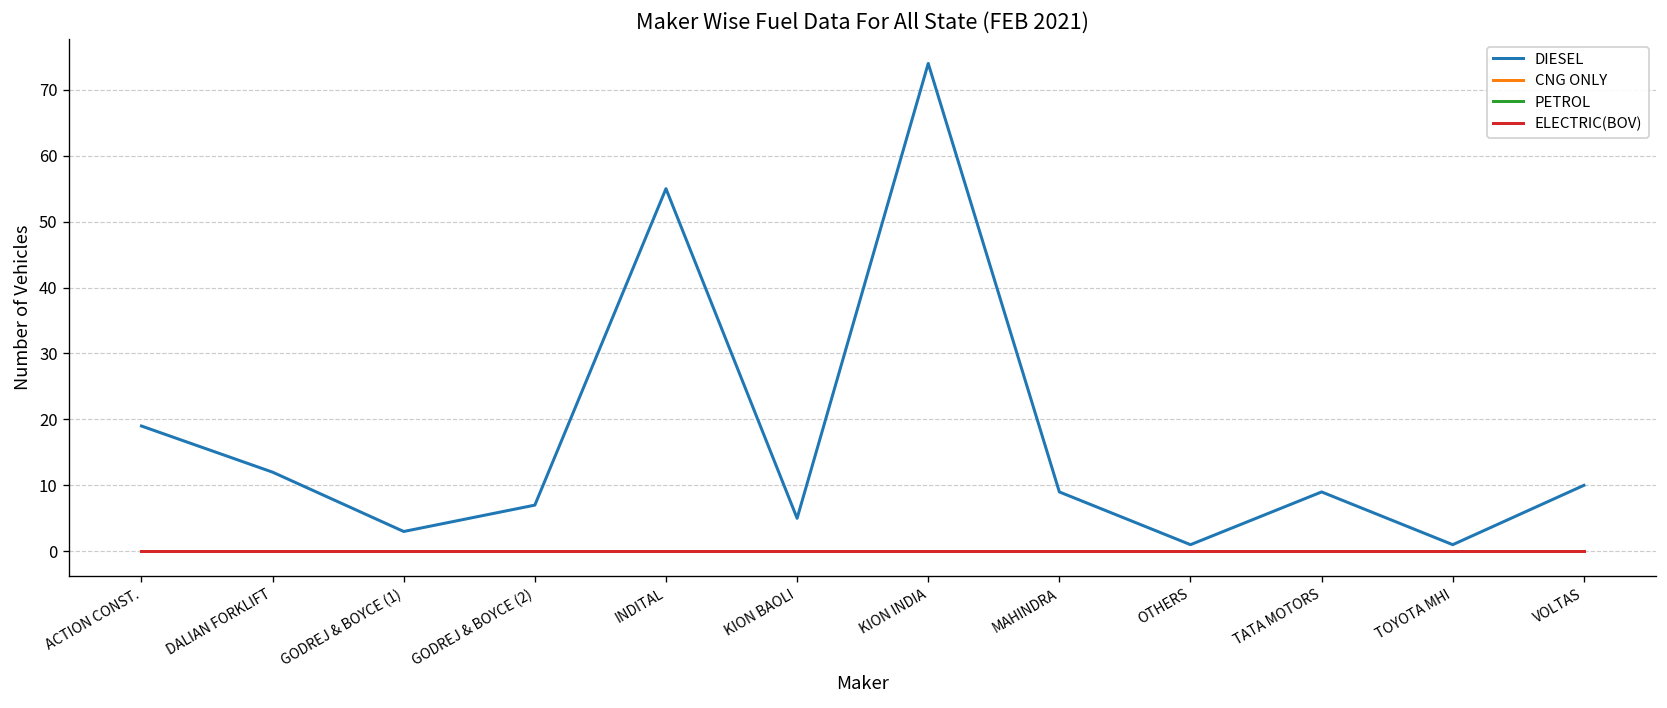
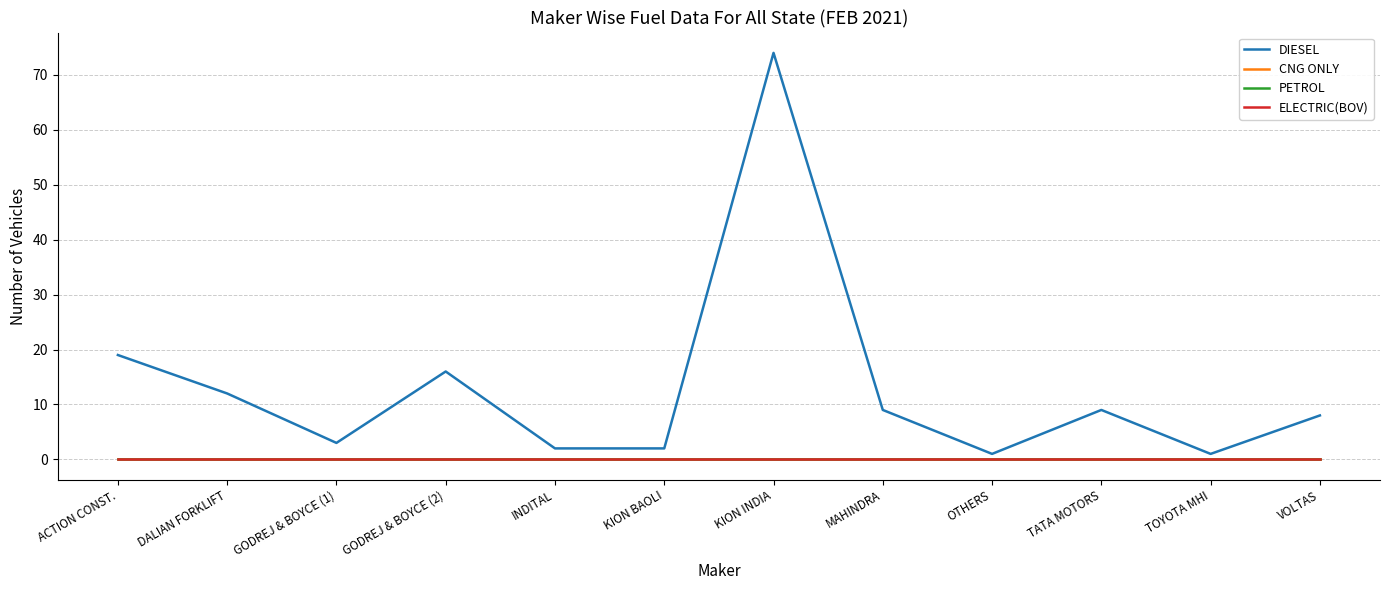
  {
    "DIESEL": {
      "ACTION CONST.": 19,
      "DALIAN FORKLIFT": 12,
      "GODREJ & BOYCE (1)": 3,
-     "GODREJ & BOYCE (2)": 7,
-     "INDITAL": 55,
-     "KION BAOLI": 5,
+     "GODREJ & BOYCE (2)": 16,
+     "INDITAL": 2,
+     "KION BAOLI": 2,
      "KION INDIA": 74,
      "MAHINDRA": 9,
      "OTHERS": 1,
      "TATA MOTORS": 9,
      "TOYOTA MHI": 1,
-     "VOLTAS": 10
+     "VOLTAS": 8
    },
    "ELECTRIC(BOV)": {
      "ACTION CONST.": 0,
      "DALIAN FORKLIFT": 0,
      "GODREJ & BOYCE (1)": 0,
      "GODREJ & BOYCE (2)": 0,
      "INDITAL": 0,
      "KION BAOLI": 0,
      "KION INDIA": 0,
      "MAHINDRA": 0,
      "OTHERS": 0,
      "TATA MOTORS": 0,
      "TOYOTA MHI": 0,
      "VOLTAS": 0
    }
  }
